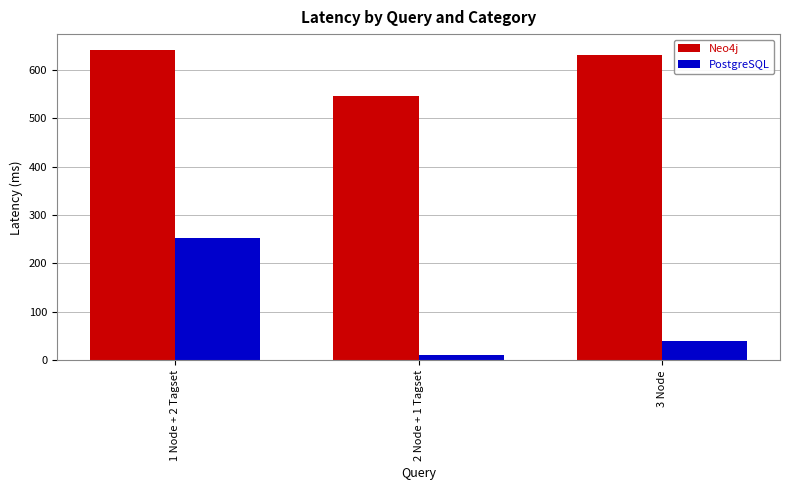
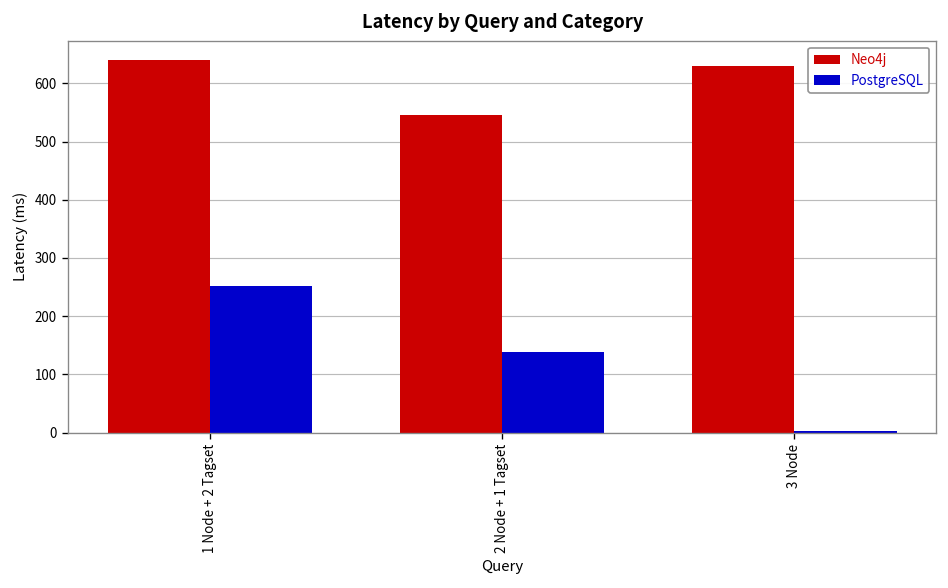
  {
    "Neo4j": {
      "1 Node + 2 Tagset": 640,
      "2 Node + 1 Tagset": 550,
      "3 Node": 630
    },
    "PostgreSQL": {
      "1 Node + 2 Tagset": 250,
-     "2 Node + 1 Tagset": 10,
-     "3 Node": 40
+     "2 Node + 1 Tagset": 140,
+     "3 Node": 0
    }
  }
